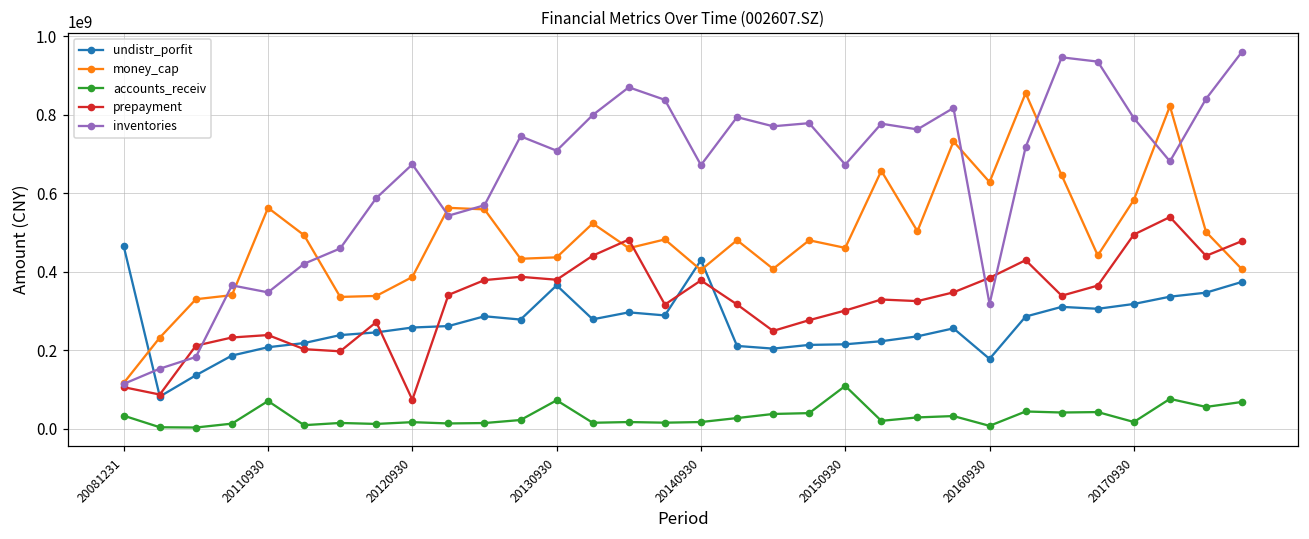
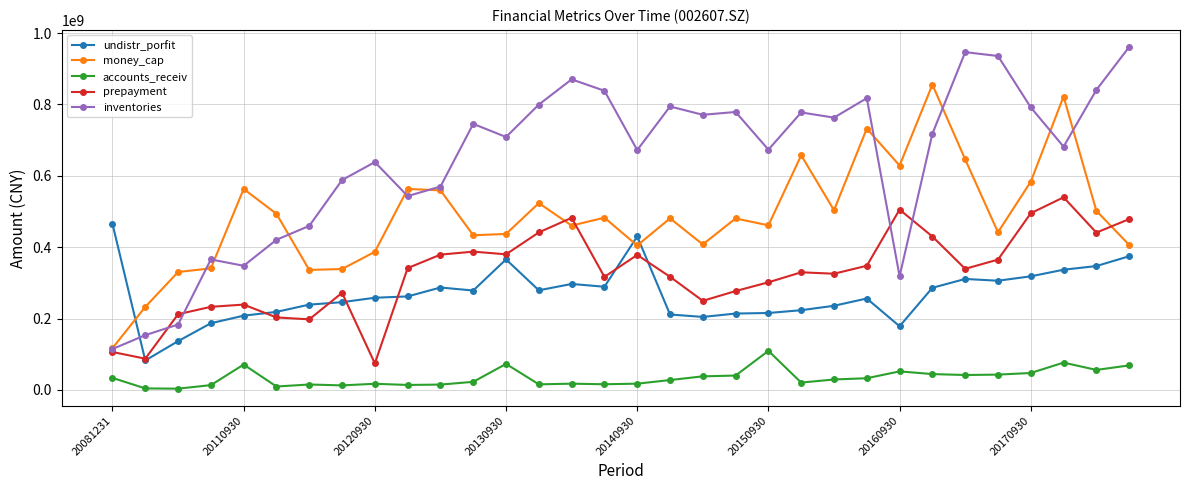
  {
    "undistr_porfit": {
      "20081231": 470000000,
      "20110930": 210000000,
      "20120930": 260000000,
      "20130930": 370000000,
      "20140930": 430000000,
      "20150930": 220000000,
      "20160930": 180000000,
      "20170930": 320000000
    },
    "money_cap": {
      "20110930": 560000000,
      "20120930": 390000000,
      "20130930": 440000000,
      "20140930": 400000000,
      "20150930": 460000000,
      "20160930": 630000000,
      "20170930": 580000000
    },
    "accounts_receiv": {
      "20081231": 30000000,
      "20110930": 70000000,
      "20120930": 20000000,
      "20130930": 70000000,
      "20140930": 20000000,
      "20150930": 110000000,
-     "20160930": 10000000,
-     "20170930": 20000000
+     "20160930": 50000000,
+     "20170930": 50000000
    },
    "prepayment": {
      "20081231": 110000000,
      "20110930": 240000000,
      "20120930": 70000000,
      "20130930": 380000000,
      "20140930": 380000000,
      "20150930": 300000000,
-     "20160930": 380000000,
+     "20160930": 510000000,
      "20170930": 500000000
    },
    "inventories": {
      "20110930": 350000000,
-     "20120930": 670000000,
+     "20120930": 640000000,
      "20130930": 710000000,
      "20140930": 670000000,
      "20150930": 670000000,
      "20160930": 320000000,
      "20170930": 790000000
    }
  }
